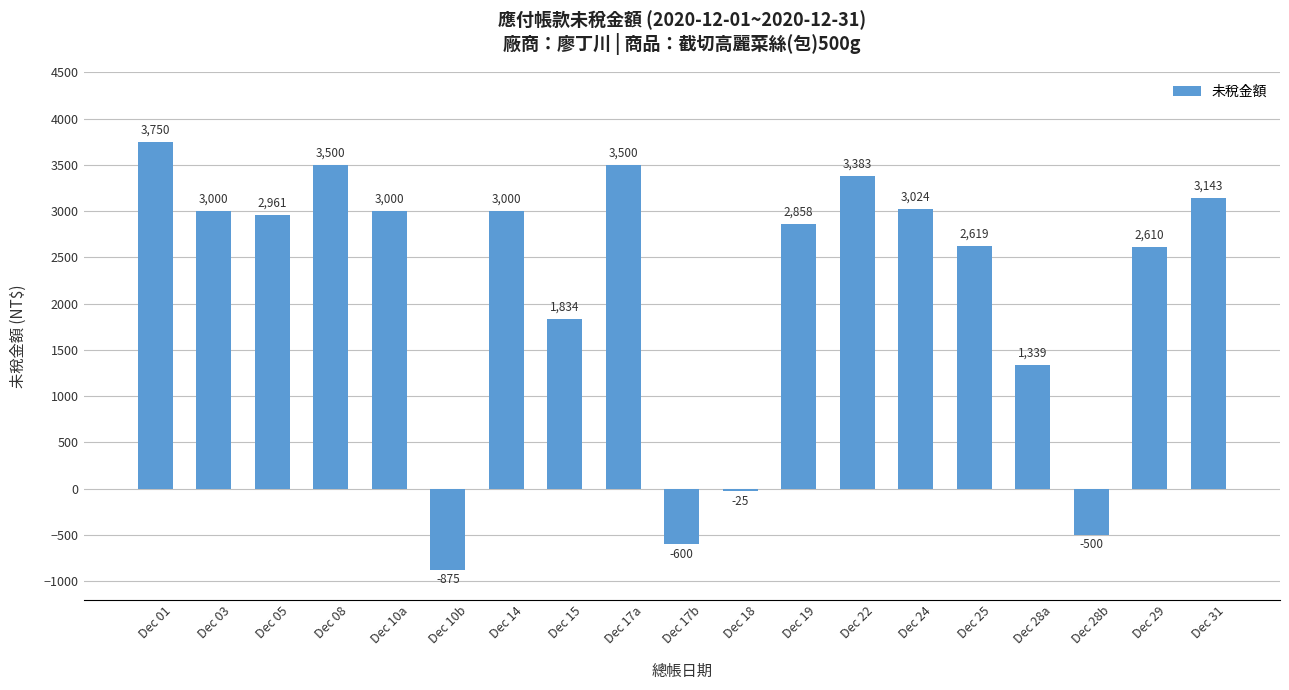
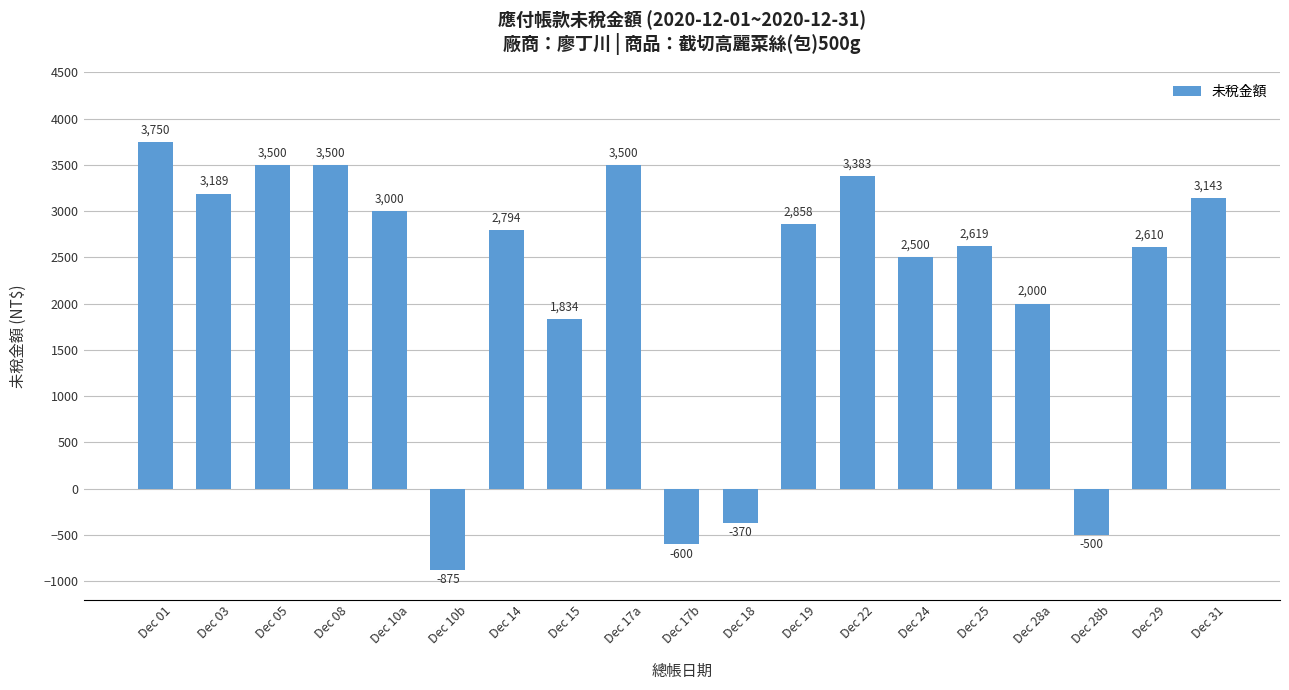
  {
    "Dec 01": "3,750",
-   "Dec 03": "3,000",
-   "Dec 05": "2,961",
+   "Dec 03": "3,189",
+   "Dec 05": "3,500",
    "Dec 08": "3,500",
    "Dec 10a": "3,000",
    "Dec 10b": "-875",
-   "Dec 14": "3,000",
+   "Dec 14": "2,794",
    "Dec 15": "1,834",
    "Dec 17a": "3,500",
    "Dec 17b": "-600",
-   "Dec 18": "-25",
+   "Dec 18": "-370",
    "Dec 19": "2,858",
    "Dec 22": "3,383",
-   "Dec 24": "3,024",
+   "Dec 24": "2,500",
    "Dec 25": "2,619",
-   "Dec 28a": "1,339",
+   "Dec 28a": "2,000",
    "Dec 28b": "-500",
    "Dec 29": "2,610",
    "Dec 31": "3,143"
  }
